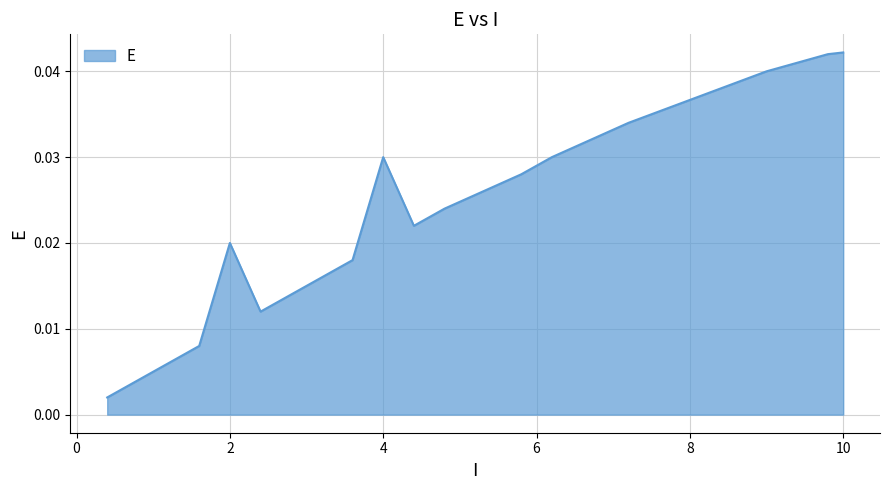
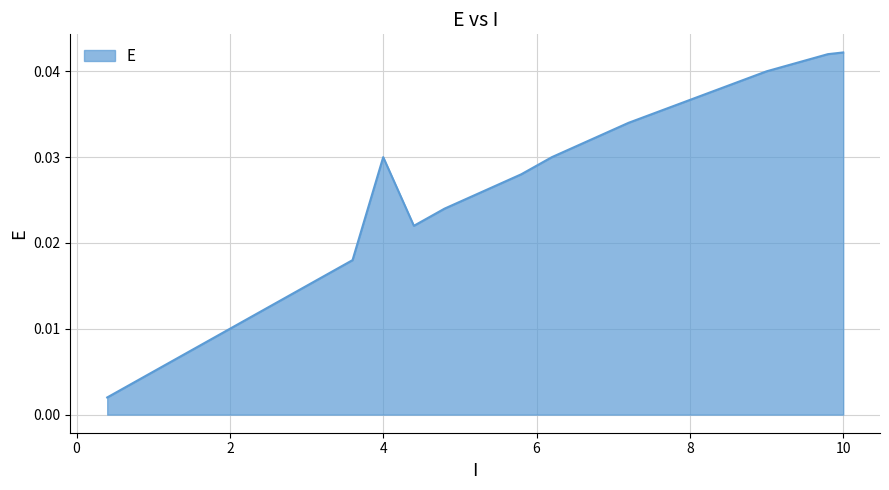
  {
-   "2": 0.02,
+   "2": 0.01,
    "4": 0.03,
    "10": 0.042
  }
